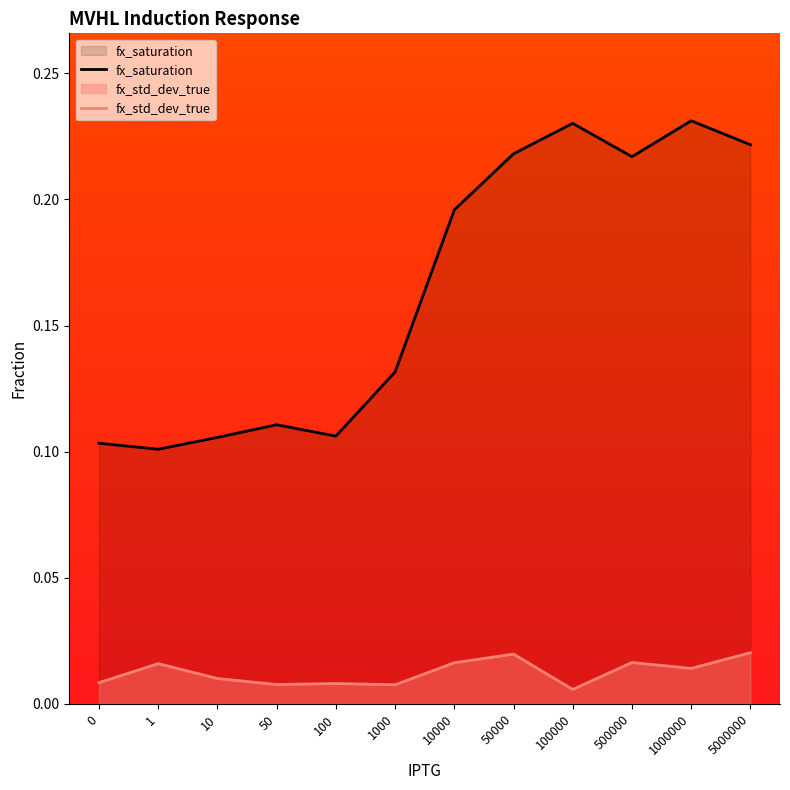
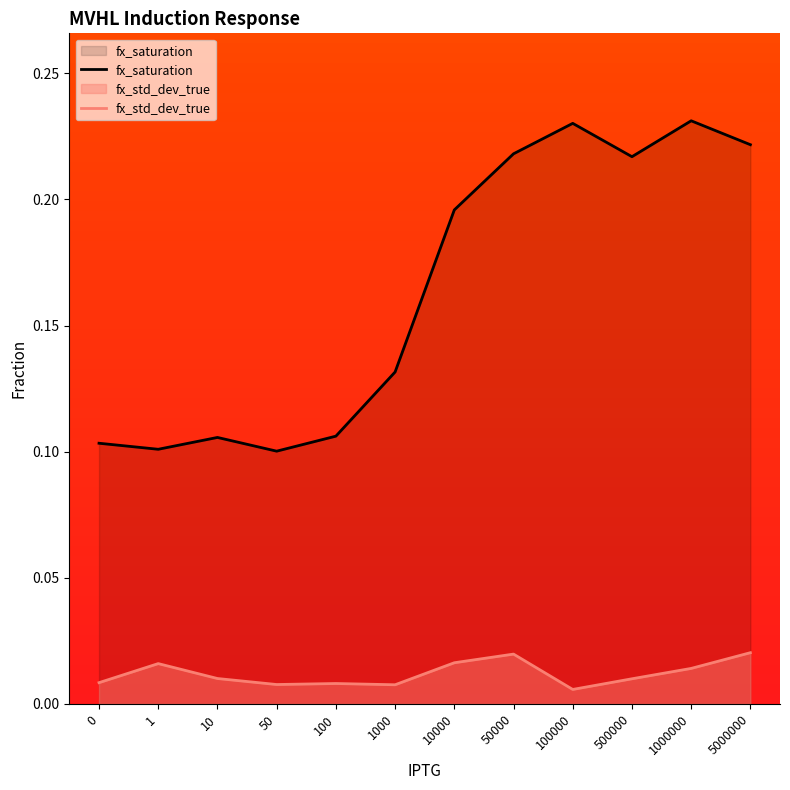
  {
    "fx_saturation": {
      "0": 0.103,
      "1": 0.101,
      "10": 0.106,
-     "50": 0.111,
+     "50": 0.100,
      "100": 0.106,
      "1000": 0.132,
      "10000": 0.196,
      "50000": 0.218,
      "100000": 0.230,
      "500000": 0.217,
      "1000000": 0.231,
      "5000000": 0.222
    },
    "fx_std_dev_true": {
      "0": 0.008,
      "1": 0.016,
      "10": 0.010,
      "50": 0.008,
      "100": 0.008,
      "1000": 0.008,
      "10000": 0.016,
      "50000": 0.020,
      "100000": 0.006,
-     "500000": 0.016,
+     "500000": 0.010,
      "1000000": 0.014,
      "5000000": 0.020
    }
  }
